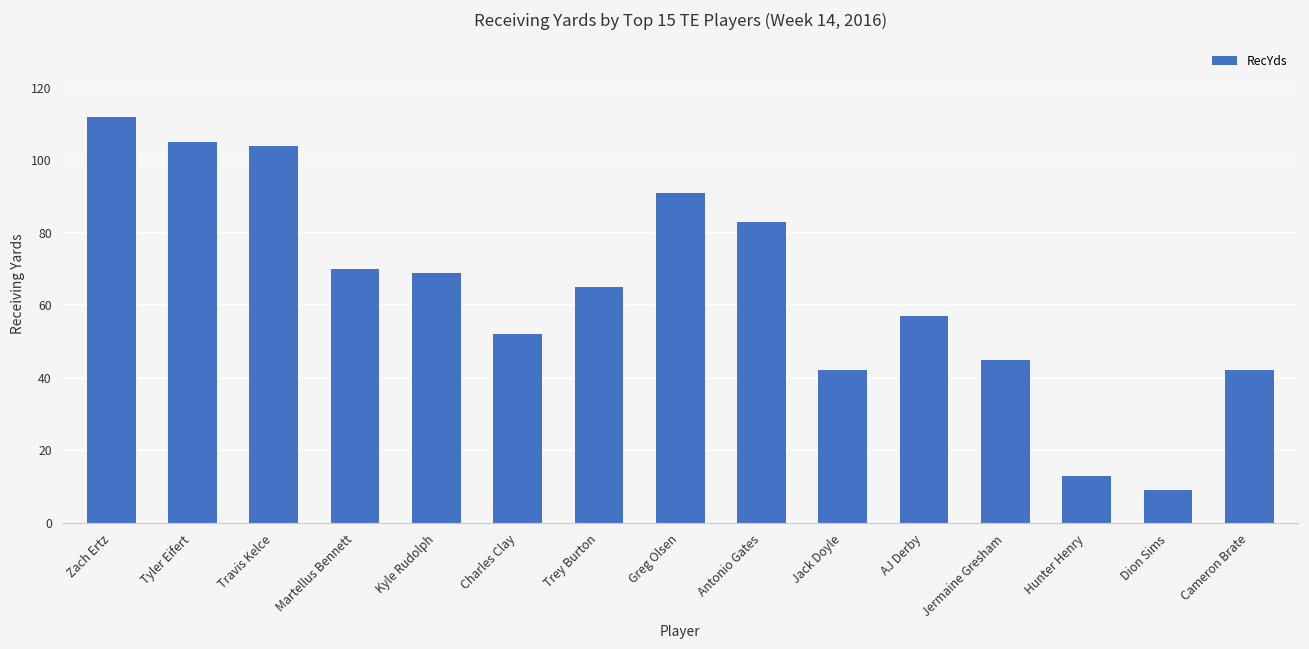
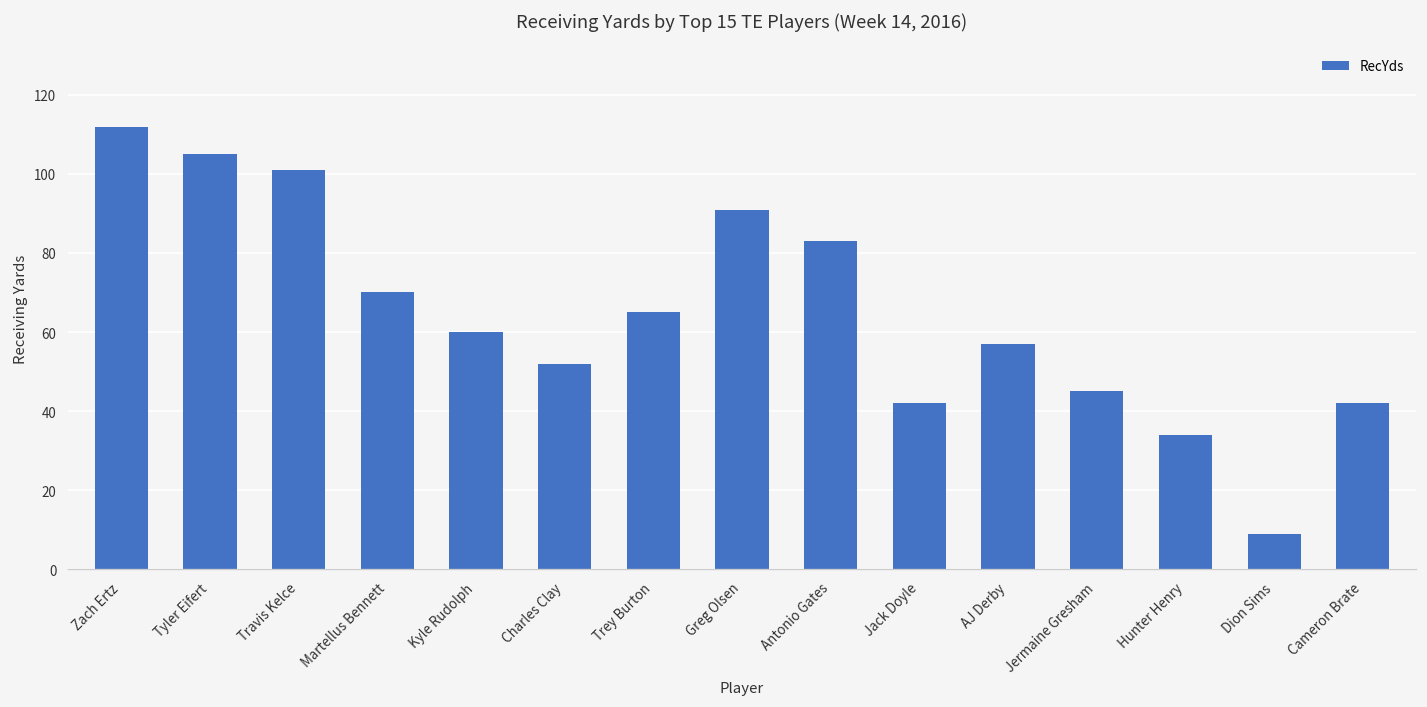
  {
    "Zach Ertz": 112,
    "Tyler Eifert": 105,
-   "Travis Kelce": 104,
+   "Travis Kelce": 101,
    "Martellus Bennett": 70,
-   "Kyle Rudolph": 69,
+   "Kyle Rudolph": 60,
    "Charles Clay": 52,
    "Trey Burton": 65,
    "Greg Olsen": 91,
    "Antonio Gates": 83,
    "Jack Doyle": 42,
    "AJ Derby": 57,
    "Jermaine Gresham": 45,
-   "Hunter Henry": 13,
+   "Hunter Henry": 34,
    "Dion Sims": 9,
    "Cameron Brate": 42
  }
